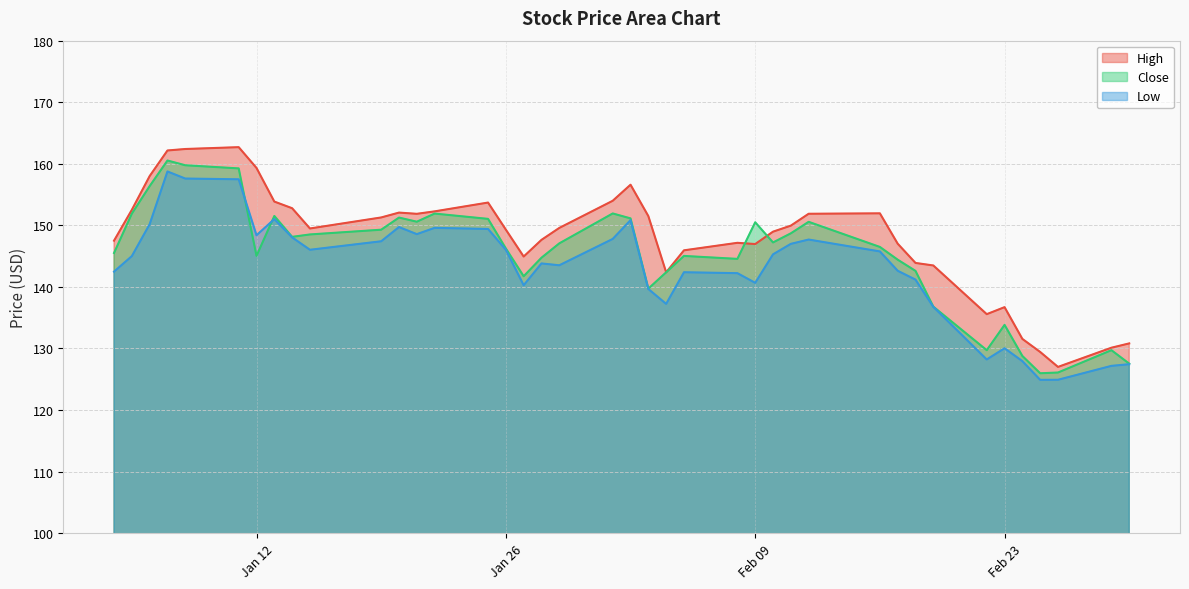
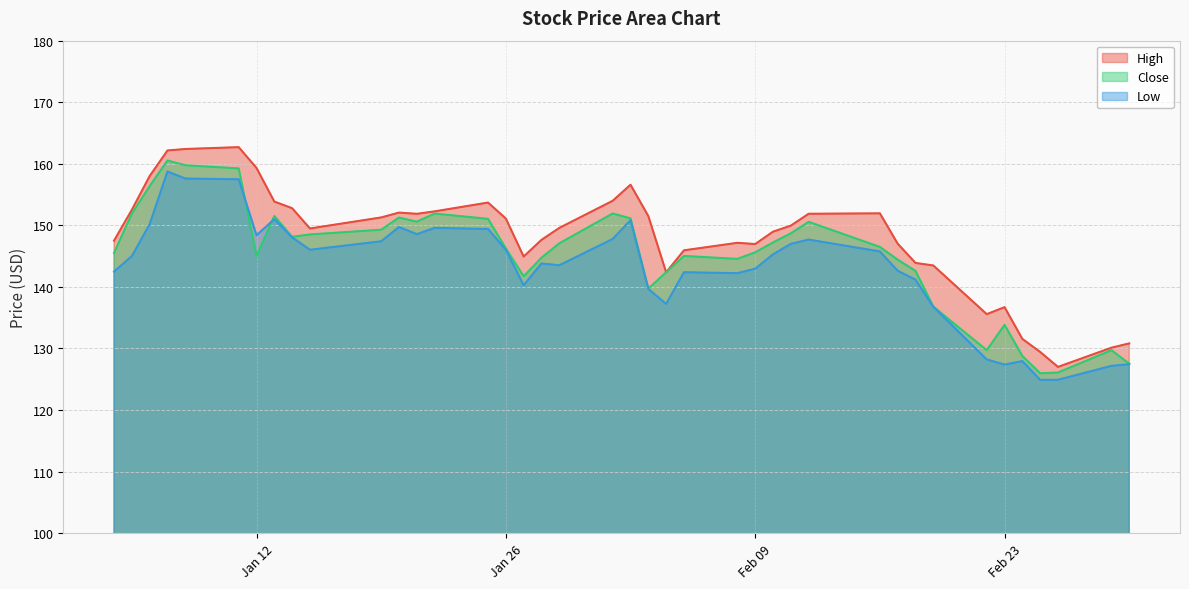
  {
    "High": {
      "Jan 12": 159,
-     "Jan 26": 149,
+     "Jan 26": 151,
      "Feb 09": 147,
      "Feb 23": 137
    },
    "Close": {
      "Jan 12": 145,
-     "Feb 09": 151,
+     "Feb 09": 146,
      "Feb 23": 134
    },
    "Low": {
      "Jan 12": 148,
-     "Feb 09": 141,
-     "Feb 23": 130
+     "Feb 09": 143,
+     "Feb 23": 127
    }
  }
